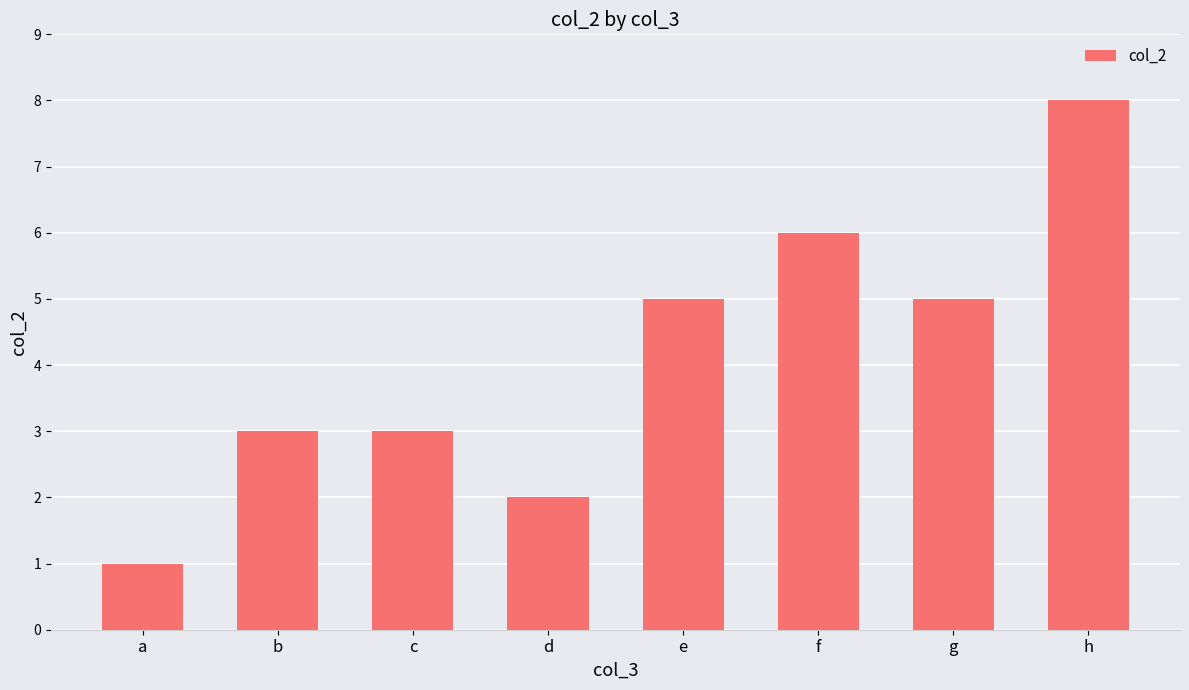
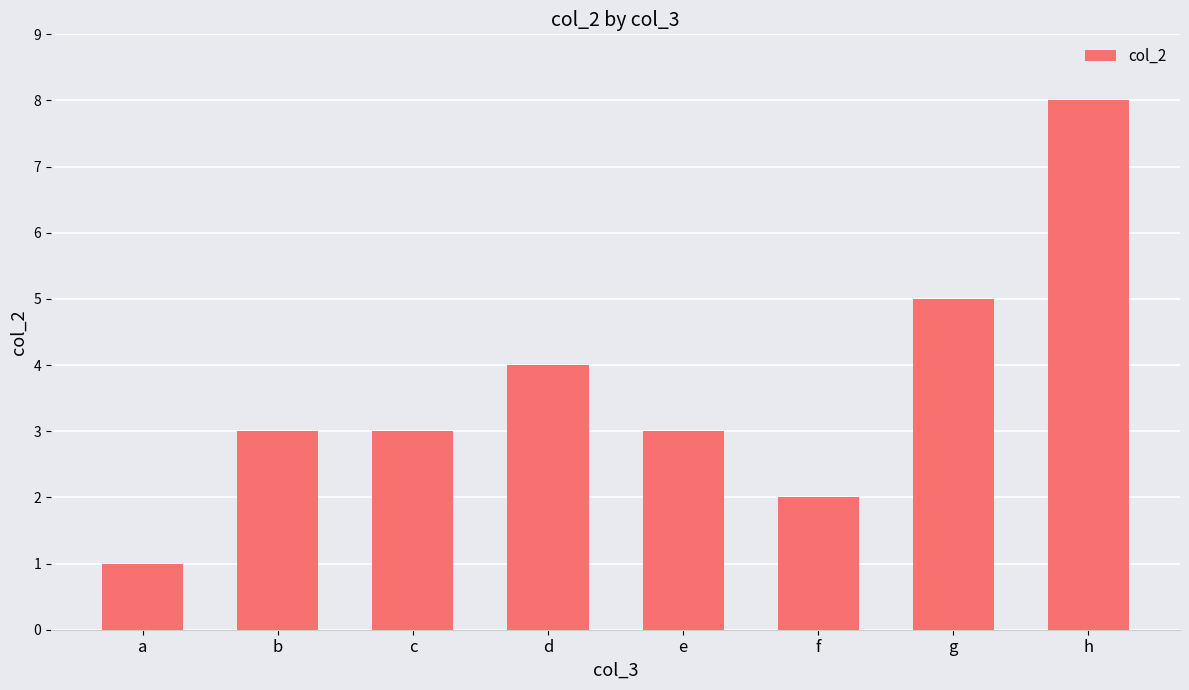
  {
    "a": 1,
    "b": 3,
    "c": 3,
-   "d": 2,
-   "e": 5,
-   "f": 6,
+   "d": 4,
+   "e": 3,
+   "f": 2,
    "g": 5,
    "h": 8
  }
